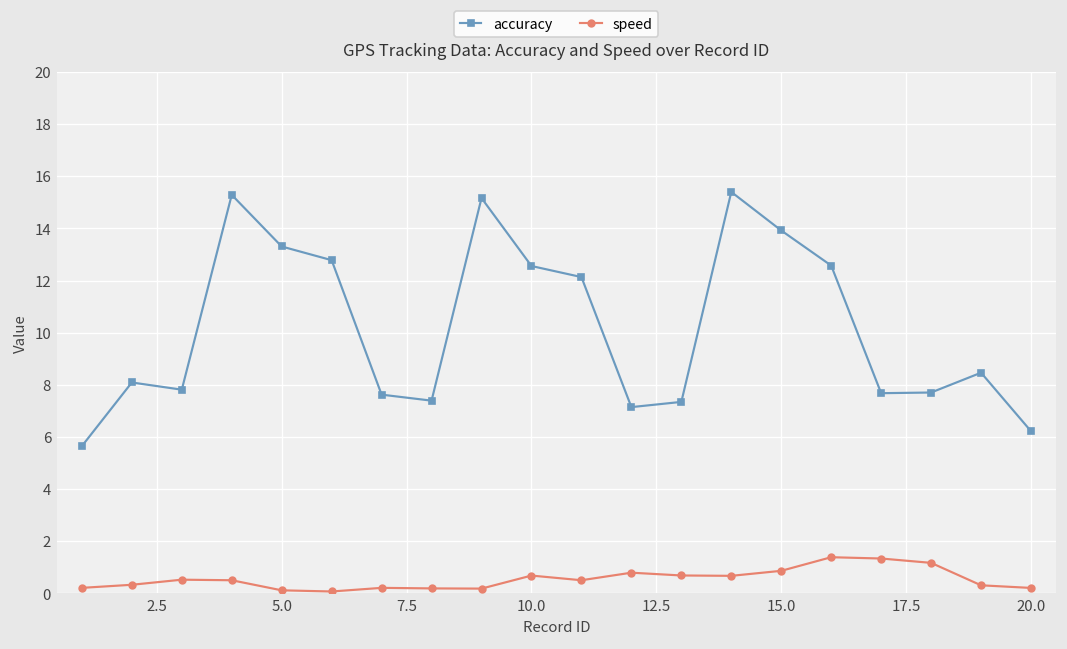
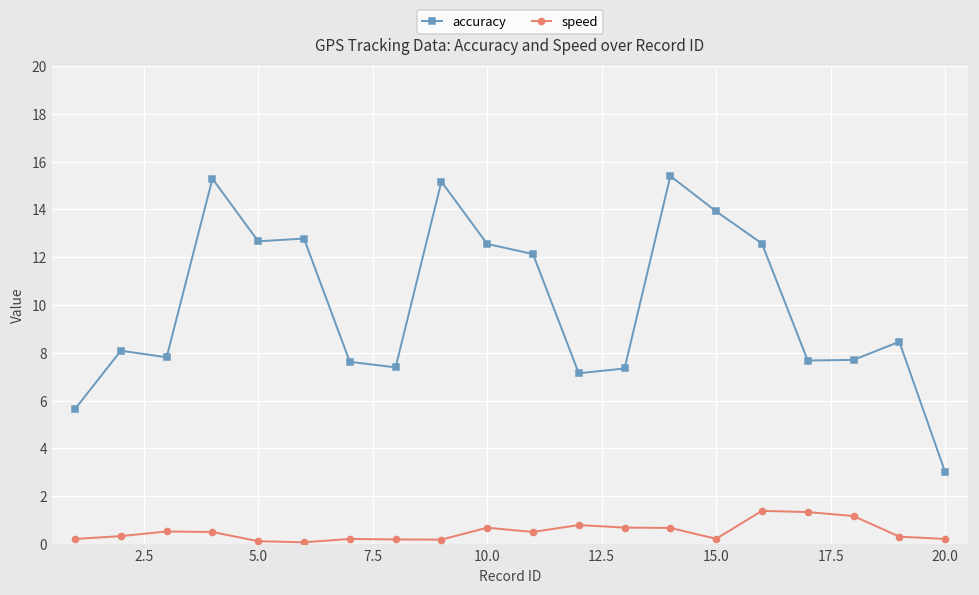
  {
    "accuracy": {
-     "5.0": 13.3,
+     "5.0": 12.7,
      "10.0": 12.6,
      "15.0": 13.9,
-     "20.0": 6.2
+     "20.0": 3.0
    },
    "speed": {
      "5.0": 0.1,
      "10.0": 0.7,
-     "15.0": 0.9,
+     "15.0": 0.2,
      "20.0": 0.2
    }
  }
